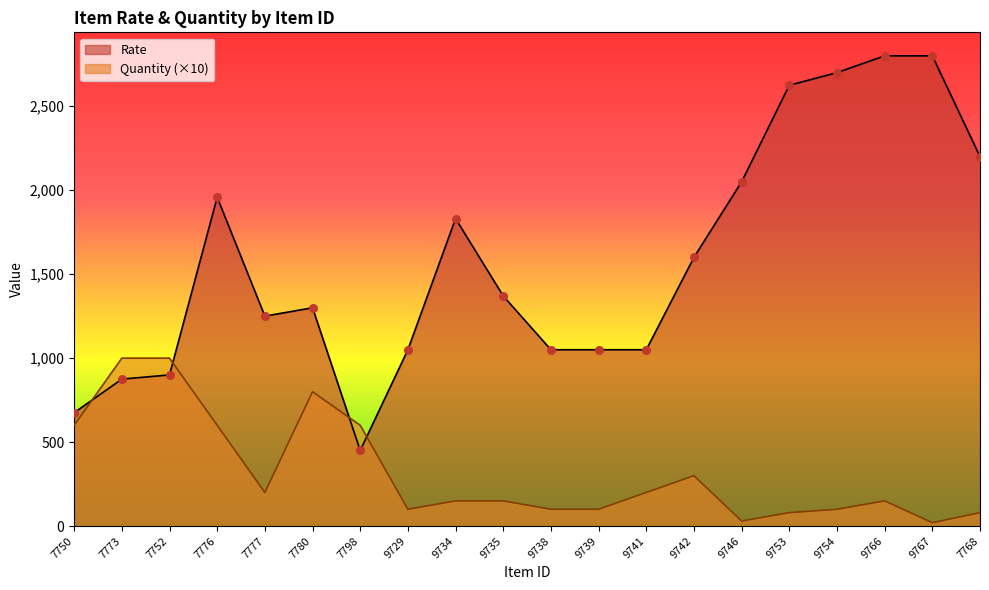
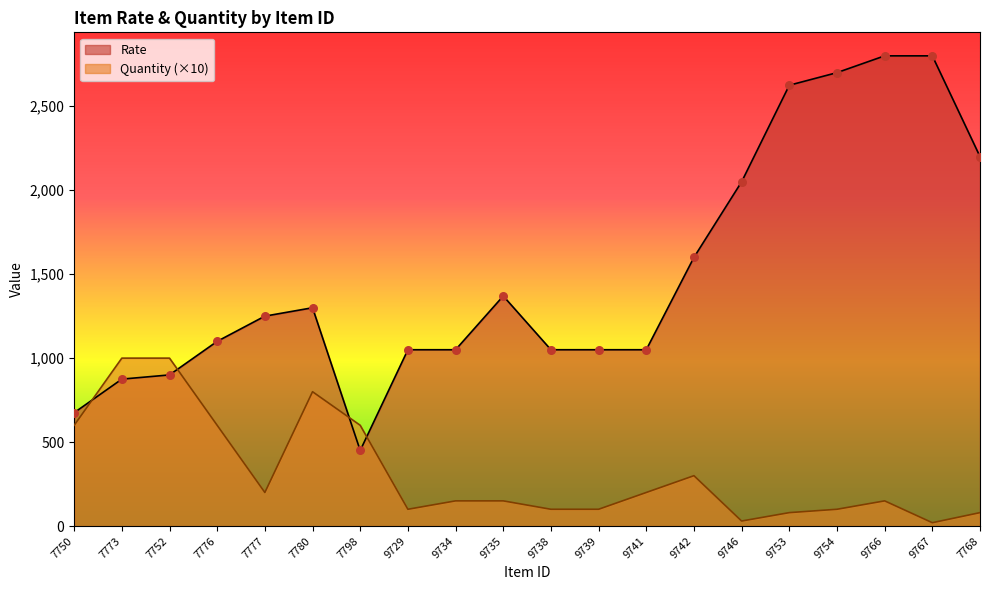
  {
    "Rate": {
      "7750": "680",
      "7773": "880",
      "7752": "900",
-     "7776": "1,960",
+     "7776": "1,100",
      "7777": "1,250",
      "7780": "1,300",
      "7798": "450",
      "9729": "1,050",
-     "9734": "1,830",
+     "9734": "1,050",
      "9735": "1,370",
      "9738": "1,050",
      "9739": "1,050",
      "9741": "1,050",
      "9742": "1,600",
      "9746": "2,050",
      "9753": "2,630",
      "9754": "2,700",
      "9766": "2,800",
      "9767": "2,800",
      "7768": "2,200"
    },
    "Quantity (×10)": {
      "7750": "600",
      "7773": "1,000",
      "7752": "1,000",
      "7776": "600",
      "7777": "200",
      "7780": "800",
      "7798": "600",
      "9729": "100",
      "9734": "150",
      "9735": "150",
      "9738": "100",
      "9739": "100",
      "9741": "200",
      "9742": "300",
      "9746": "30",
      "9753": "80",
      "9754": "100",
      "9766": "150",
      "9767": "20",
      "7768": "80"
    }
  }
